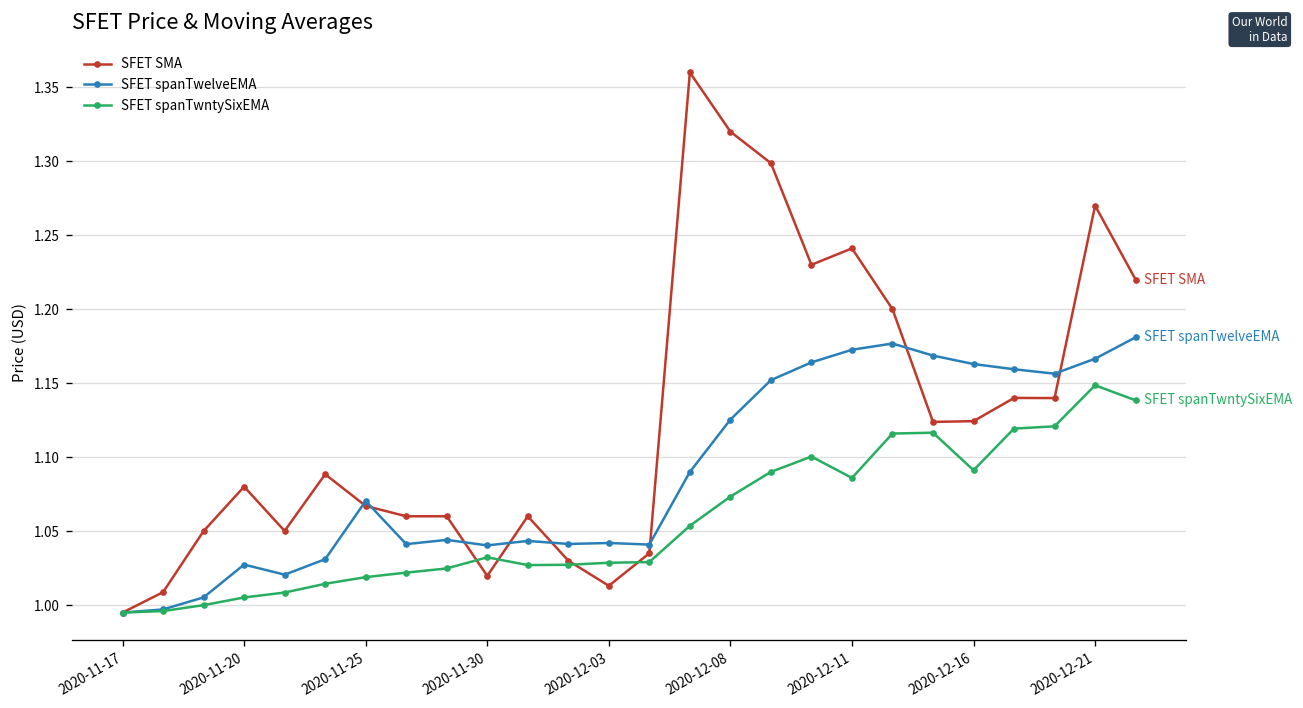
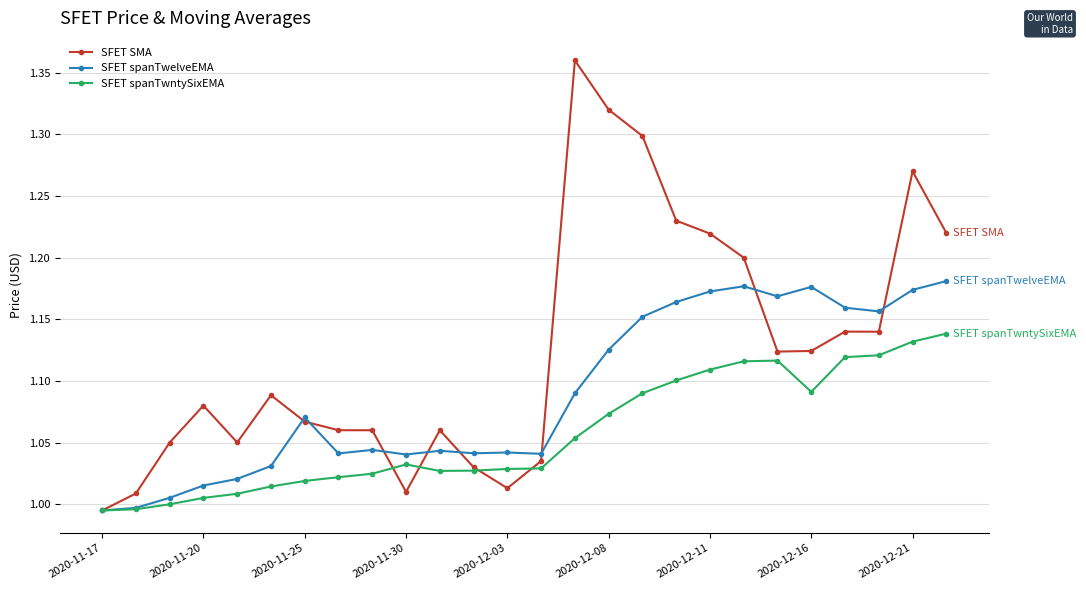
  {
    "SFET SMA": {
      "2020-11-20": 1.080,
      "2020-11-25": 1.067,
-     "2020-11-30": 1.020,
+     "2020-11-30": 1.010,
      "2020-12-03": 1.013,
      "2020-12-08": 1.320,
-     "2020-12-11": 1.241,
+     "2020-12-11": 1.220,
      "2020-12-16": 1.124,
      "2020-12-21": 1.270
    },
    "SFET spanTwelveEMA": {
-     "2020-11-20": 1.027,
+     "2020-11-20": 1.015,
      "2020-11-25": 1.070,
      "2020-11-30": 1.040,
      "2020-12-03": 1.042,
      "2020-12-08": 1.125,
      "2020-12-11": 1.173,
-     "2020-12-16": 1.163,
-     "2020-12-21": 1.167
+     "2020-12-16": 1.176,
+     "2020-12-21": 1.174
    },
    "SFET spanTwntySixEMA": {
      "2020-11-20": 1.005,
      "2020-11-25": 1.019,
      "2020-11-30": 1.032,
      "2020-12-03": 1.029,
      "2020-12-08": 1.073,
-     "2020-12-11": 1.086,
+     "2020-12-11": 1.109,
      "2020-12-16": 1.091,
-     "2020-12-21": 1.149
+     "2020-12-21": 1.132
    }
  }
